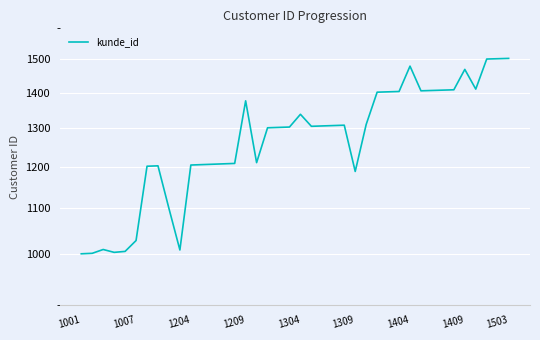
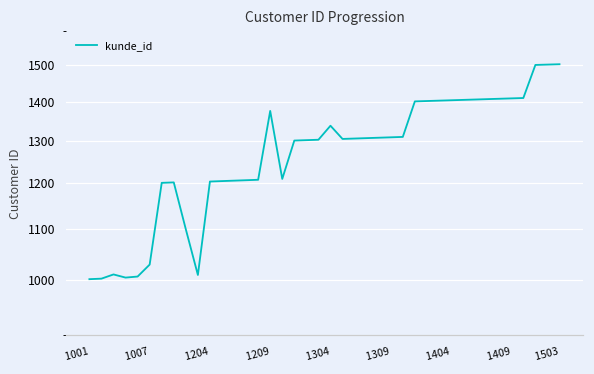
  {
    "1001": 1000,
    "1007": 1030,
    "1204": 1200,
    "1209": 1380,
    "1304": 1340,
-   "1309": 1190,
-   "1404": 1480,
-   "1409": 1470,
+   "1309": 1310,
+   "1404": 1400,
+   "1409": 1410,
    "1503": 1500
  }
